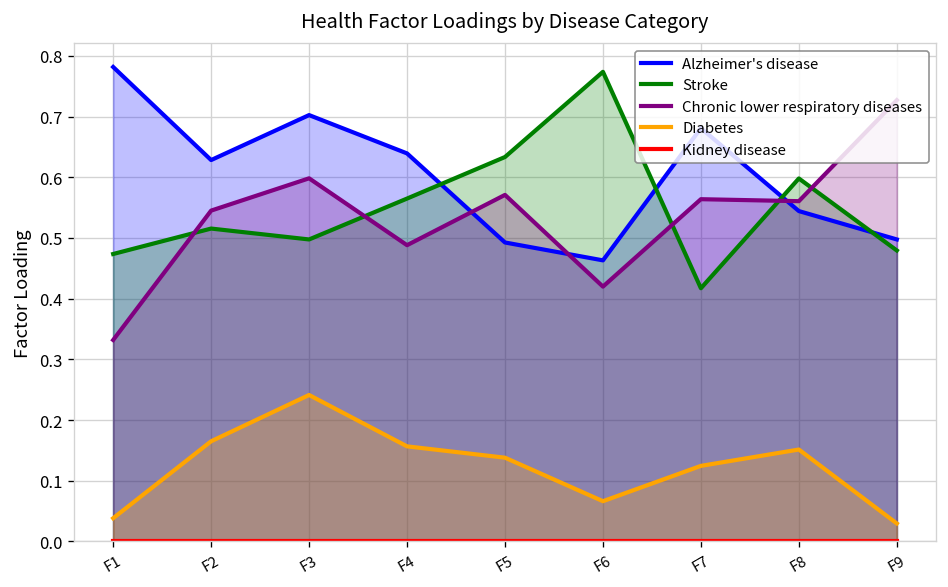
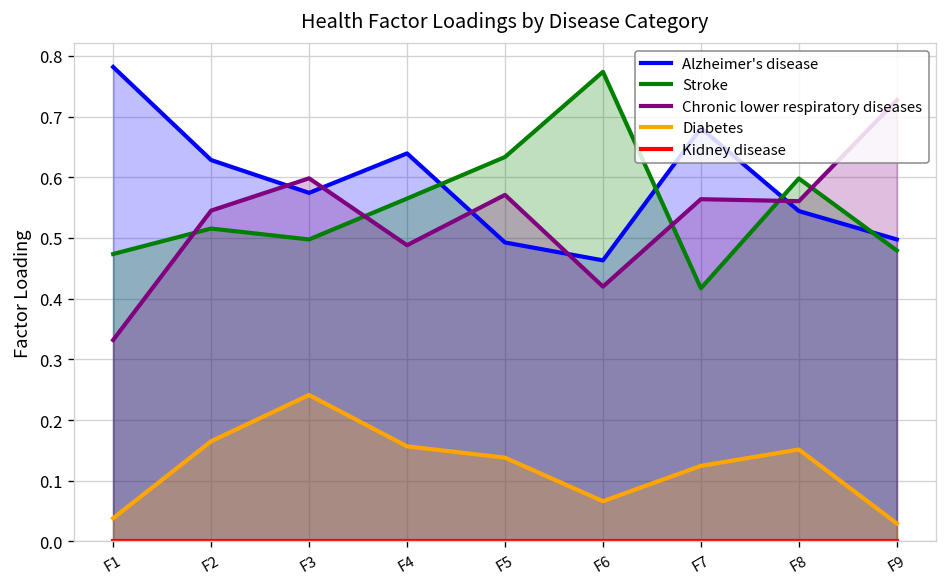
  {
    "Alzheimer's disease": {
      "F1": 0.78,
      "F2": 0.63,
-     "F3": 0.70,
+     "F3": 0.57,
      "F4": 0.64,
      "F5": 0.49,
      "F6": 0.46,
      "F8": 0.54,
      "F9": 0.50
    },
    "Stroke": {
      "F1": 0.47,
      "F2": 0.52,
      "F3": 0.50,
      "F4": 0.56,
      "F5": 0.63,
      "F6": 0.77,
      "F7": 0.42,
      "F8": 0.60,
      "F9": 0.48
    },
    "Chronic lower respiratory diseases": {
      "F1": 0.33,
      "F2": 0.55,
      "F3": 0.60,
      "F4": 0.49,
      "F5": 0.57,
      "F6": 0.42,
      "F7": 0.56,
      "F8": 0.56
    },
    "Diabetes": {
      "F1": 0.04,
      "F2": 0.17,
      "F3": 0.24,
      "F4": 0.16,
      "F5": 0.14,
      "F6": 0.07,
      "F7": 0.12,
      "F8": 0.15,
      "F9": 0.03
    },
    "Kidney disease": {
      "F1": 0.00,
      "F2": 0.00,
      "F3": 0.00,
      "F4": 0.00,
      "F5": 0.00,
      "F6": 0.00,
      "F7": 0.00,
      "F8": 0.00,
      "F9": 0.00
    }
  }
